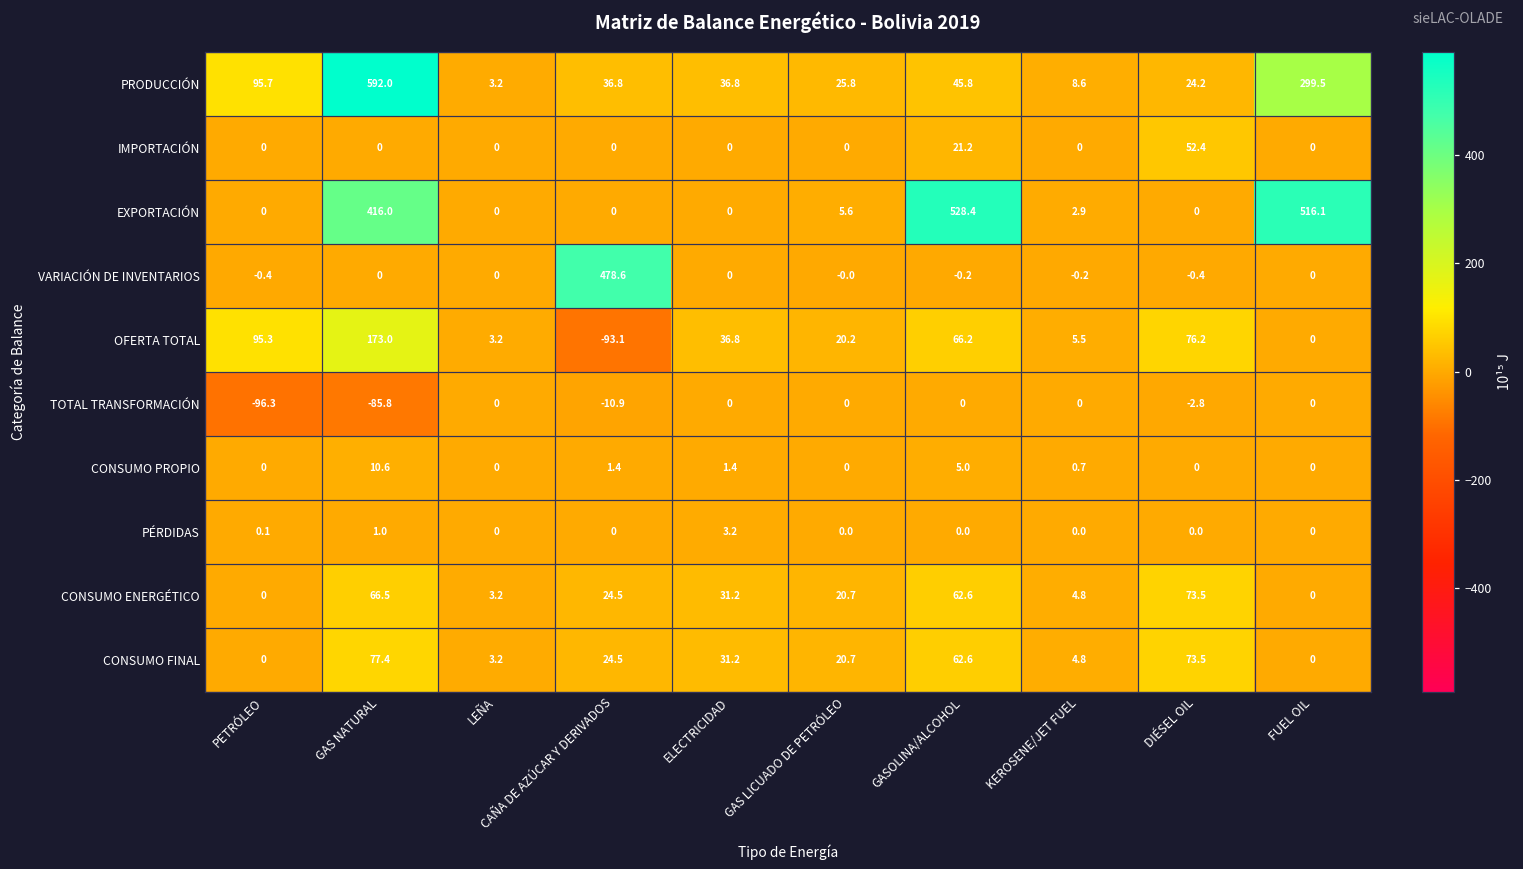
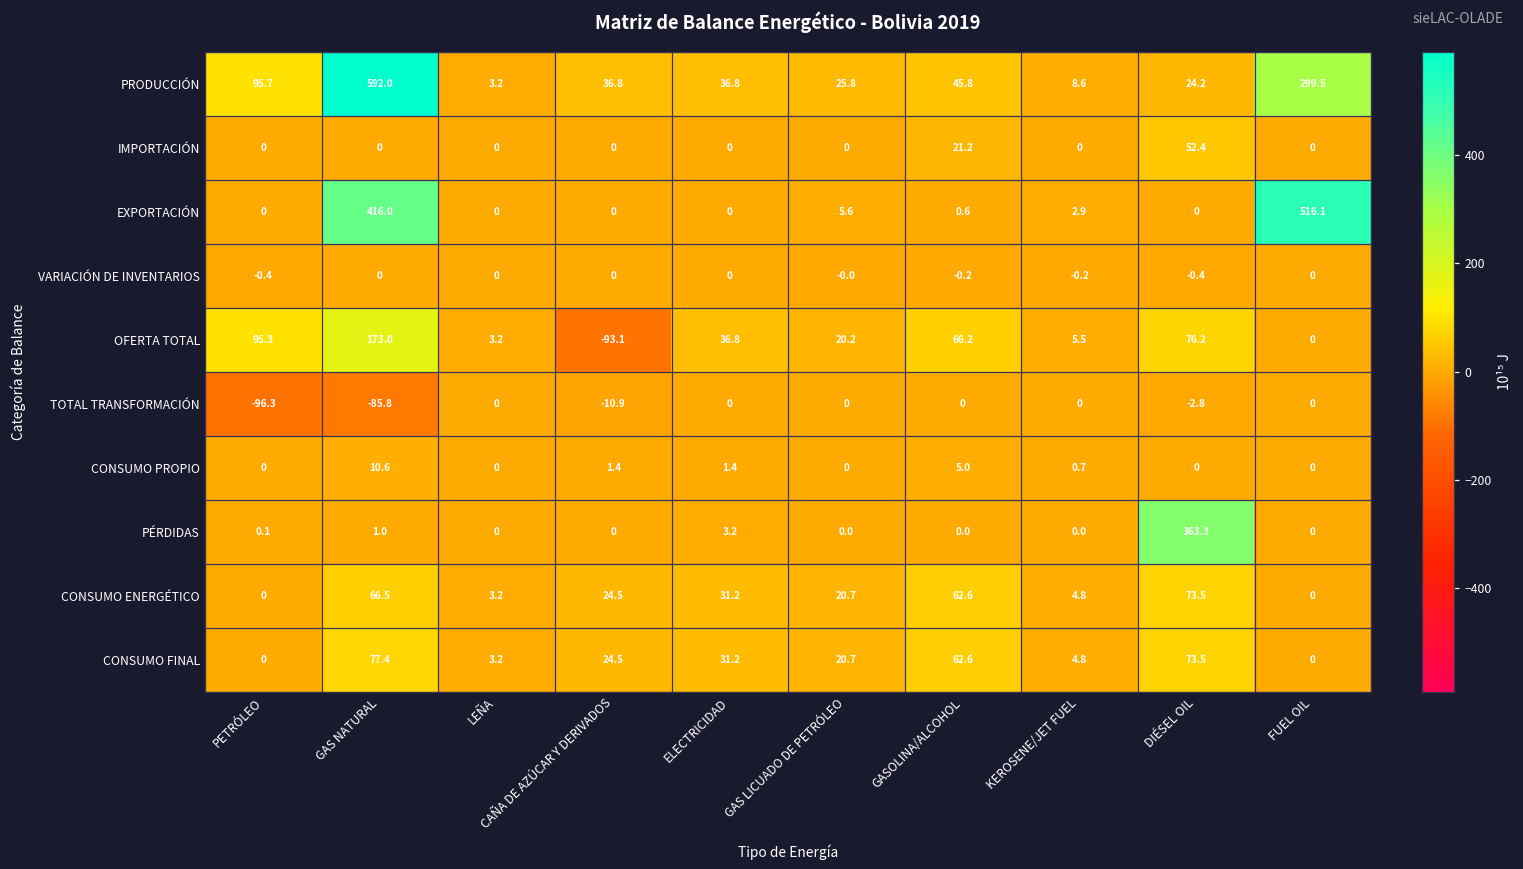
  {
    "PRODUCCIÓN": {
      "PETRÓLEO": 95.7,
      "GAS NATURAL": 592.0,
      "LEÑA": 3.2,
      "CAÑA DE AZÚCAR Y DERIVADOS": 36.8,
      "ELECTRICIDAD": 36.8,
      "GAS LICUADO DE PETRÓLEO": 25.8,
      "GASOLINA/ALCOHOL": 45.8,
      "KEROSENE/JET FUEL": 8.6,
      "DIÉSEL OIL": 24.2,
      "FUEL OIL": 299.5
    },
    "IMPORTACIÓN": {
      "PETRÓLEO": 0,
      "GAS NATURAL": 0,
      "LEÑA": 0,
      "CAÑA DE AZÚCAR Y DERIVADOS": 0,
      "ELECTRICIDAD": 0,
      "GAS LICUADO DE PETRÓLEO": 0,
      "GASOLINA/ALCOHOL": 21.2,
      "KEROSENE/JET FUEL": 0,
      "DIÉSEL OIL": 52.4,
      "FUEL OIL": 0
    },
    "EXPORTACIÓN": {
      "PETRÓLEO": 0,
      "GAS NATURAL": 416.0,
      "LEÑA": 0,
      "CAÑA DE AZÚCAR Y DERIVADOS": 0,
      "ELECTRICIDAD": 0,
      "GAS LICUADO DE PETRÓLEO": 5.6,
-     "GASOLINA/ALCOHOL": 528.4,
+     "GASOLINA/ALCOHOL": 0.6,
      "KEROSENE/JET FUEL": 2.9,
      "DIÉSEL OIL": 0,
      "FUEL OIL": 516.1
    },
    "VARIACIÓN DE INVENTARIOS": {
      "PETRÓLEO": -0.4,
      "GAS NATURAL": 0,
      "LEÑA": 0,
-     "CAÑA DE AZÚCAR Y DERIVADOS": 478.6,
+     "CAÑA DE AZÚCAR Y DERIVADOS": 0,
      "ELECTRICIDAD": 0,
      "GAS LICUADO DE PETRÓLEO": -0.0,
      "GASOLINA/ALCOHOL": -0.2,
      "KEROSENE/JET FUEL": -0.2,
      "DIÉSEL OIL": -0.4,
      "FUEL OIL": 0
    },
    "OFERTA TOTAL": {
      "PETRÓLEO": 95.3,
      "GAS NATURAL": 173.0,
      "LEÑA": 3.2,
      "CAÑA DE AZÚCAR Y DERIVADOS": -93.1,
      "ELECTRICIDAD": 36.8,
      "GAS LICUADO DE PETRÓLEO": 20.2,
      "GASOLINA/ALCOHOL": 66.2,
      "KEROSENE/JET FUEL": 5.5,
      "DIÉSEL OIL": 76.2,
      "FUEL OIL": 0
    },
    "TOTAL TRANSFORMACIÓN": {
      "PETRÓLEO": -96.3,
      "GAS NATURAL": -85.8,
      "LEÑA": 0,
      "CAÑA DE AZÚCAR Y DERIVADOS": -10.9,
      "ELECTRICIDAD": 0,
      "GAS LICUADO DE PETRÓLEO": 0,
      "GASOLINA/ALCOHOL": 0,
      "KEROSENE/JET FUEL": 0,
      "DIÉSEL OIL": -2.8,
      "FUEL OIL": 0
    },
    "CONSUMO PROPIO": {
      "PETRÓLEO": 0,
      "GAS NATURAL": 10.6,
      "LEÑA": 0,
      "CAÑA DE AZÚCAR Y DERIVADOS": 1.4,
      "ELECTRICIDAD": 1.4,
      "GAS LICUADO DE PETRÓLEO": 0,
      "GASOLINA/ALCOHOL": 5.0,
      "KEROSENE/JET FUEL": 0.7,
      "DIÉSEL OIL": 0,
      "FUEL OIL": 0
    },
    "PÉRDIDAS": {
      "PETRÓLEO": 0.1,
      "GAS NATURAL": 1.0,
      "LEÑA": 0,
      "CAÑA DE AZÚCAR Y DERIVADOS": 0,
      "ELECTRICIDAD": 3.2,
      "GAS LICUADO DE PETRÓLEO": 0.0,
      "GASOLINA/ALCOHOL": 0.0,
      "KEROSENE/JET FUEL": 0.0,
-     "DIÉSEL OIL": 0.0,
+     "DIÉSEL OIL": 363.3,
      "FUEL OIL": 0
    },
    "CONSUMO ENERGÉTICO": {
      "PETRÓLEO": 0,
      "GAS NATURAL": 66.5,
      "LEÑA": 3.2,
      "CAÑA DE AZÚCAR Y DERIVADOS": 24.5,
      "ELECTRICIDAD": 31.2,
      "GAS LICUADO DE PETRÓLEO": 20.7,
      "GASOLINA/ALCOHOL": 62.6,
      "KEROSENE/JET FUEL": 4.8,
      "DIÉSEL OIL": 73.5,
      "FUEL OIL": 0
    },
    "CONSUMO FINAL": {
      "PETRÓLEO": 0,
      "GAS NATURAL": 77.4,
      "LEÑA": 3.2,
      "CAÑA DE AZÚCAR Y DERIVADOS": 24.5,
      "ELECTRICIDAD": 31.2,
      "GAS LICUADO DE PETRÓLEO": 20.7,
      "GASOLINA/ALCOHOL": 62.6,
      "KEROSENE/JET FUEL": 4.8,
      "DIÉSEL OIL": 73.5,
      "FUEL OIL": 0
    }
  }
